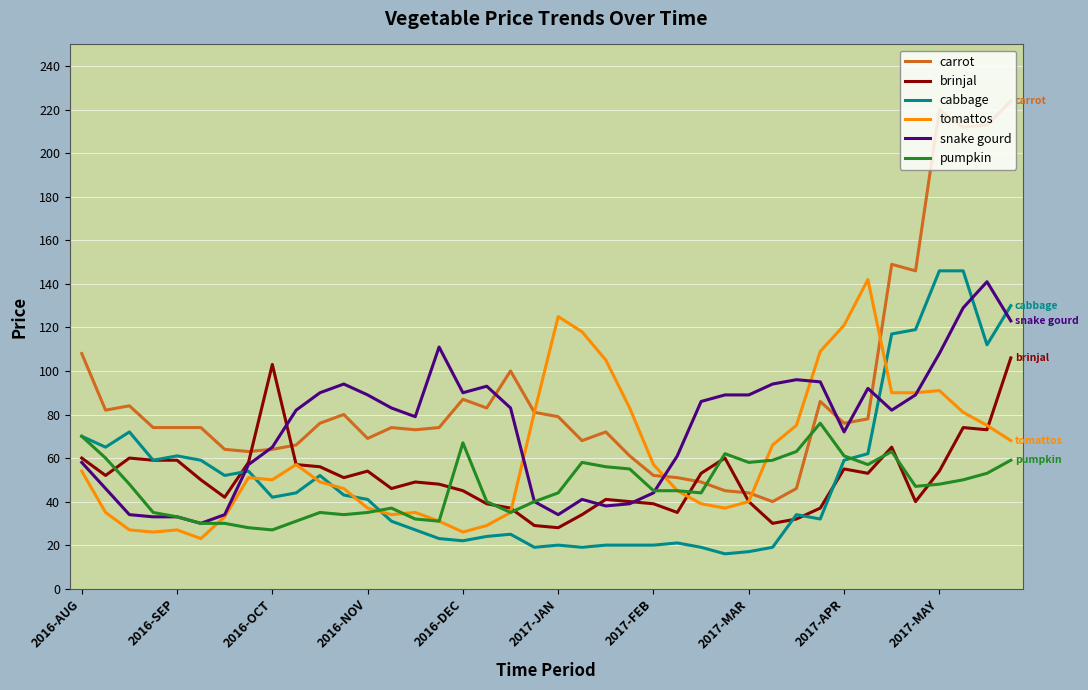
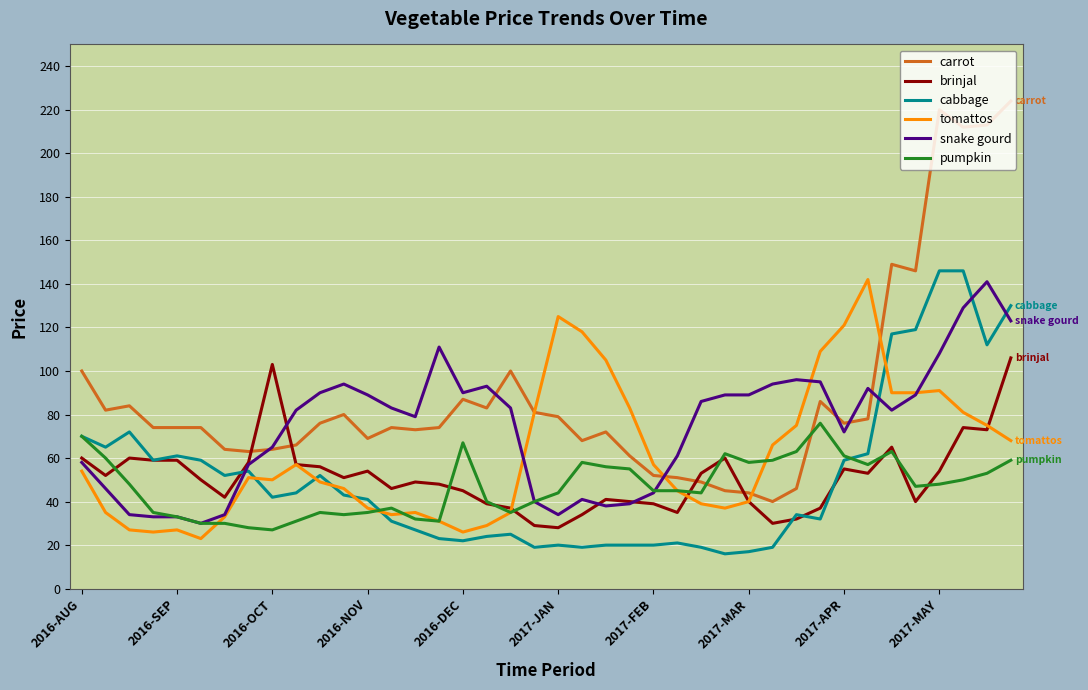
  {
    "carrot": {
-     "2016-AUG": 108,
+     "2016-AUG": 100,
      "2016-SEP": 74,
      "2016-NOV": 69,
      "2016-DEC": 87,
      "2017-JAN": 79,
      "2017-FEB": 52,
      "2017-MAR": 44,
      "2017-APR": 76
    },
    "brinjal": {
      "2016-AUG": 60,
      "2016-SEP": 59,
      "2016-OCT": 103,
      "2016-NOV": 54,
      "2016-DEC": 45,
      "2017-JAN": 28,
      "2017-FEB": 39,
      "2017-APR": 55,
      "2017-MAY": 54
    },
    "cabbage": {
      "2016-SEP": 61,
      "2016-OCT": 42,
      "2016-NOV": 41,
      "2016-DEC": 22,
      "2017-JAN": 20,
      "2017-FEB": 20,
      "2017-MAR": 17,
      "2017-APR": 59,
      "2017-MAY": 146
    },
    "tomattos": {
      "2016-AUG": 54,
      "2016-SEP": 27,
      "2016-OCT": 50,
      "2016-NOV": 37,
      "2016-DEC": 26,
      "2017-JAN": 125,
      "2017-FEB": 57,
      "2017-APR": 121,
      "2017-MAY": 91
    },
    "snake gourd": {
      "2016-AUG": 58,
      "2016-NOV": 89,
      "2016-DEC": 90,
      "2017-JAN": 34,
      "2017-MAR": 89,
      "2017-APR": 72,
      "2017-MAY": 108
    },
    "pumpkin": {
      "2016-OCT": 27,
      "2016-NOV": 35,
      "2016-DEC": 67,
      "2017-JAN": 44,
      "2017-MAR": 58,
      "2017-APR": 61,
      "2017-MAY": 48
    }
  }
